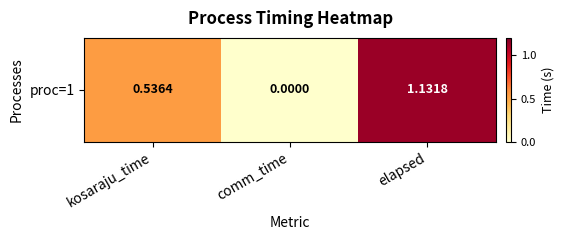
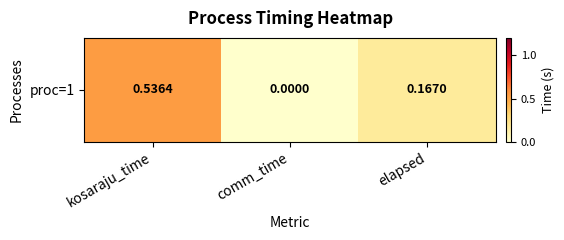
  {
    "proc=1": {
      "kosaraju_time": 0.5364,
      "comm_time": 0.0000,
-     "elapsed": 1.1318
+     "elapsed": 0.1670
    }
  }
